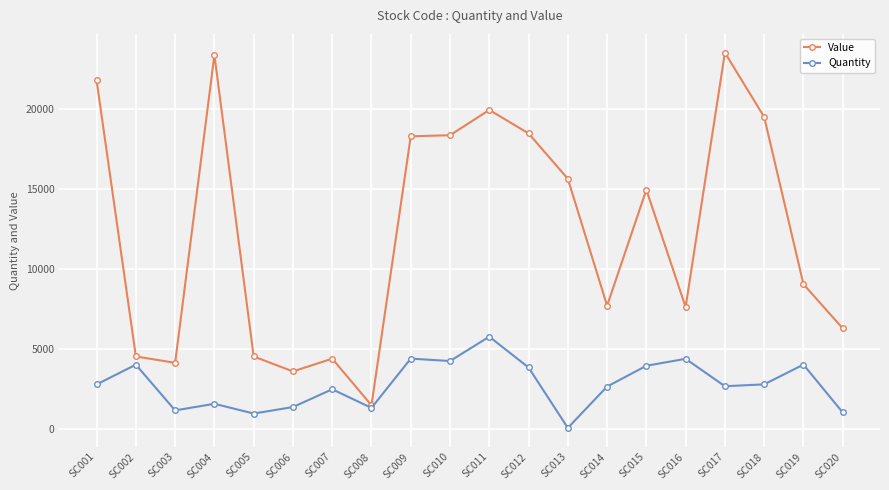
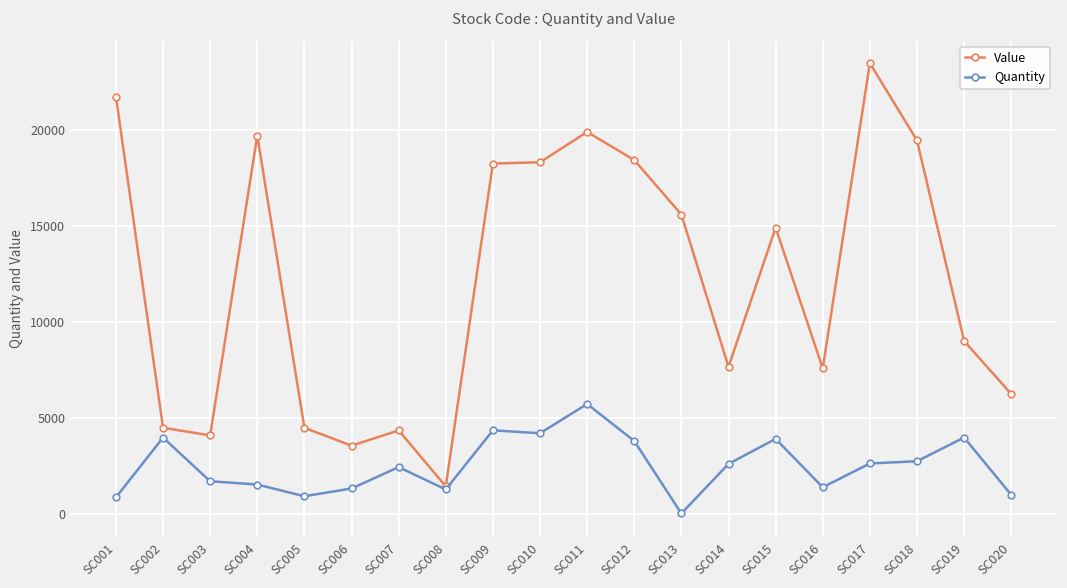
  {
    "Value": {
      "SC001": 21800,
      "SC002": 4500,
      "SC003": 4100,
-     "SC004": 23300,
+     "SC004": 19700,
      "SC005": 4500,
      "SC006": 3600,
      "SC007": 4400,
      "SC008": 1500,
      "SC009": 18300,
      "SC010": 18300,
      "SC011": 19900,
      "SC012": 18400,
      "SC013": 15600,
      "SC014": 7700,
      "SC015": 14900,
      "SC016": 7600,
      "SC017": 23500,
      "SC018": 19500,
      "SC019": 9000,
      "SC020": 6300
    },
    "Quantity": {
-     "SC001": 2800,
+     "SC001": 900,
      "SC002": 4000,
-     "SC003": 1100,
+     "SC003": 1700,
      "SC004": 1500,
      "SC005": 900,
      "SC006": 1300,
      "SC007": 2500,
      "SC008": 1300,
      "SC009": 4400,
      "SC010": 4200,
      "SC011": 5700,
      "SC012": 3800,
      "SC013": 0,
      "SC014": 2600,
      "SC015": 3900,
-     "SC016": 4400,
+     "SC016": 1400,
      "SC017": 2600,
      "SC018": 2800,
      "SC019": 4000,
      "SC020": 1000
    }
  }
